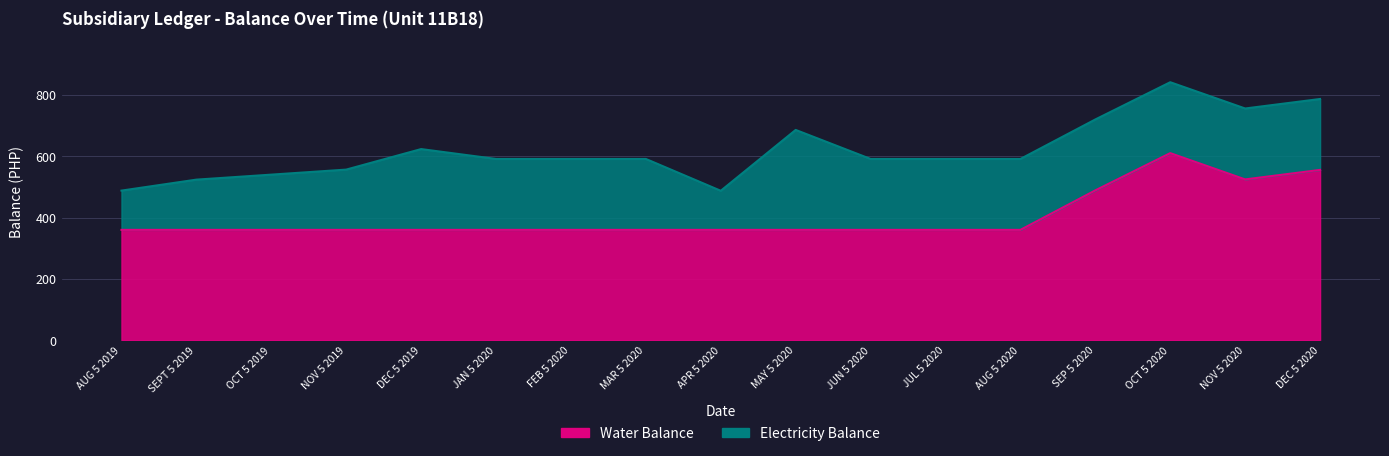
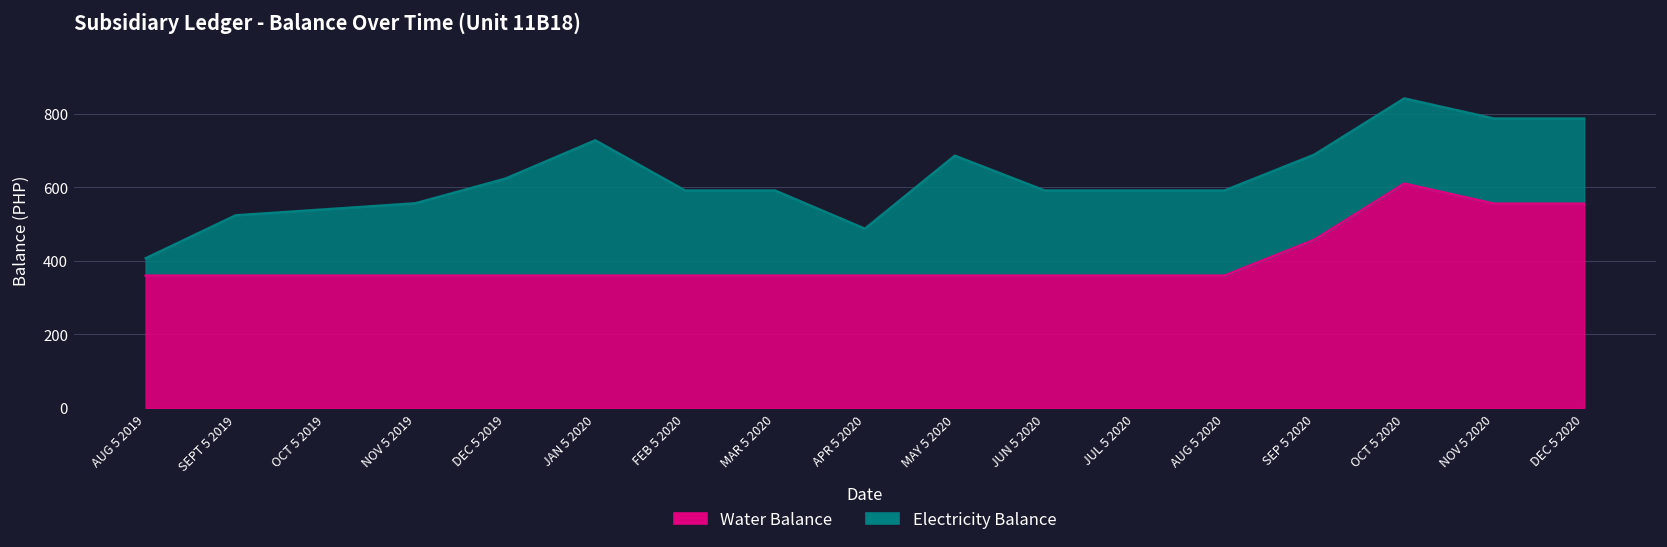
  {
    "Water Balance": {
      "AUG 5 2019": 360,
      "SEPT 5 2019": 360,
      "OCT 5 2019": 360,
      "NOV 5 2019": 360,
      "DEC 5 2019": 360,
      "JAN 5 2020": 360,
      "FEB 5 2020": 360,
      "MAR 5 2020": 360,
      "APR 5 2020": 360,
      "MAY 5 2020": 360,
      "JUN 5 2020": 360,
      "JUL 5 2020": 360,
      "AUG 5 2020": 360,
-     "SEP 5 2020": 490,
+     "SEP 5 2020": 460,
      "OCT 5 2020": 610,
-     "NOV 5 2020": 520,
+     "NOV 5 2020": 560,
      "DEC 5 2020": 560
    },
    "Electricity Balance": {
-     "AUG 5 2019": 130,
+     "AUG 5 2019": 50,
      "SEPT 5 2019": 160,
      "OCT 5 2019": 180,
      "NOV 5 2019": 200,
      "DEC 5 2019": 260,
-     "JAN 5 2020": 230,
+     "JAN 5 2020": 370,
      "FEB 5 2020": 230,
      "MAR 5 2020": 230,
      "APR 5 2020": 130,
      "MAY 5 2020": 330,
      "JUN 5 2020": 230,
      "JUL 5 2020": 230,
      "AUG 5 2020": 230,
      "SEP 5 2020": 230,
      "OCT 5 2020": 230,
      "NOV 5 2020": 230,
      "DEC 5 2020": 230
    }
  }
